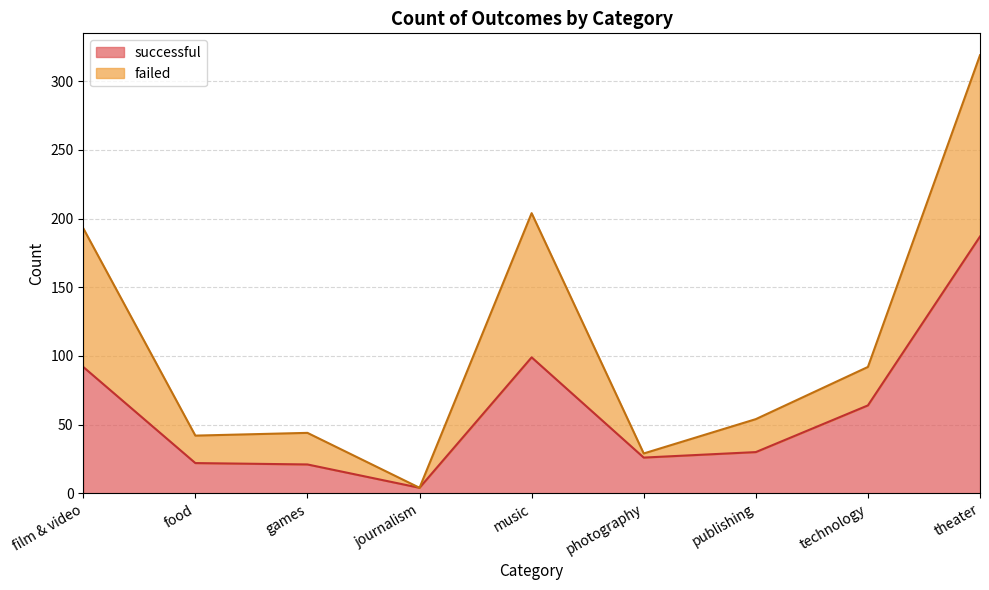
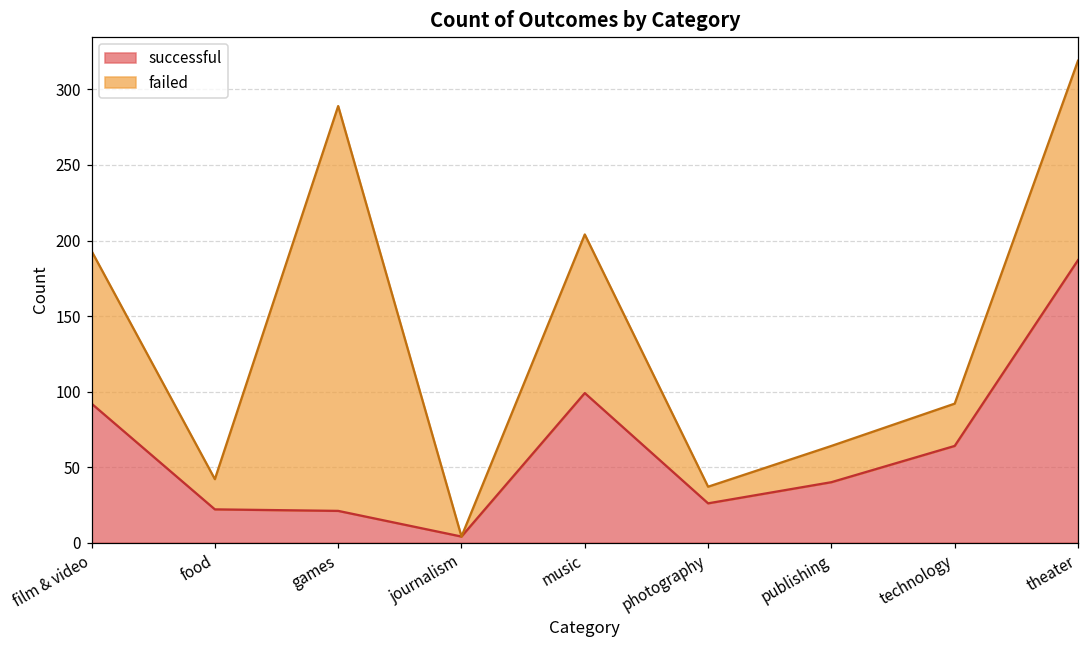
  {
    "successful": {
      "film & video": 92,
      "food": 22,
      "games": 21,
      "music": 99,
      "photography": 26,
-     "publishing": 30,
+     "publishing": 40,
      "technology": 64,
      "theater": 187
    },
    "failed": {
      "film & video": 101,
      "food": 20,
-     "games": 23,
+     "games": 268,
      "music": 105,
-     "photography": 3,
+     "photography": 11,
      "publishing": 24,
      "technology": 28,
      "theater": 132
    }
  }
